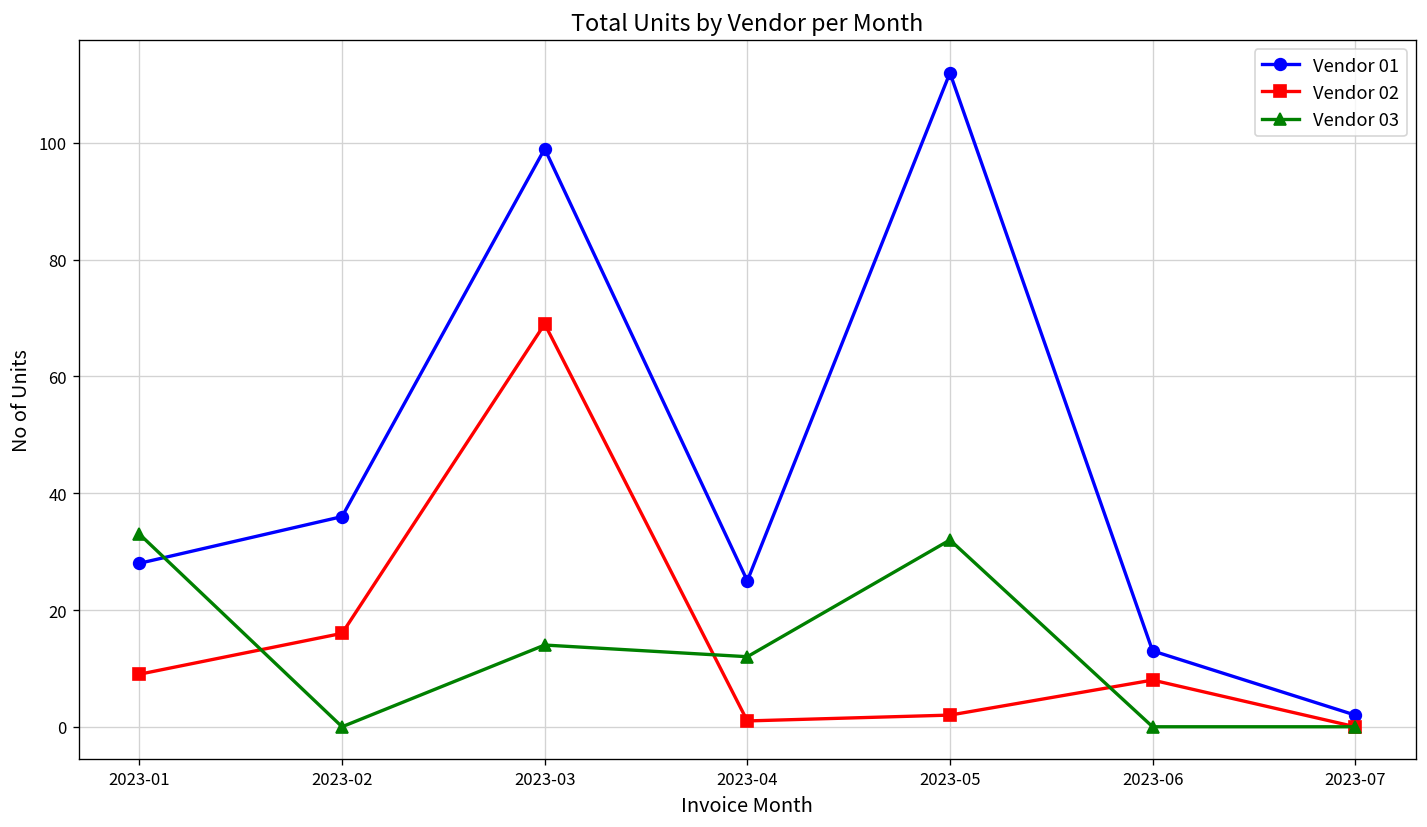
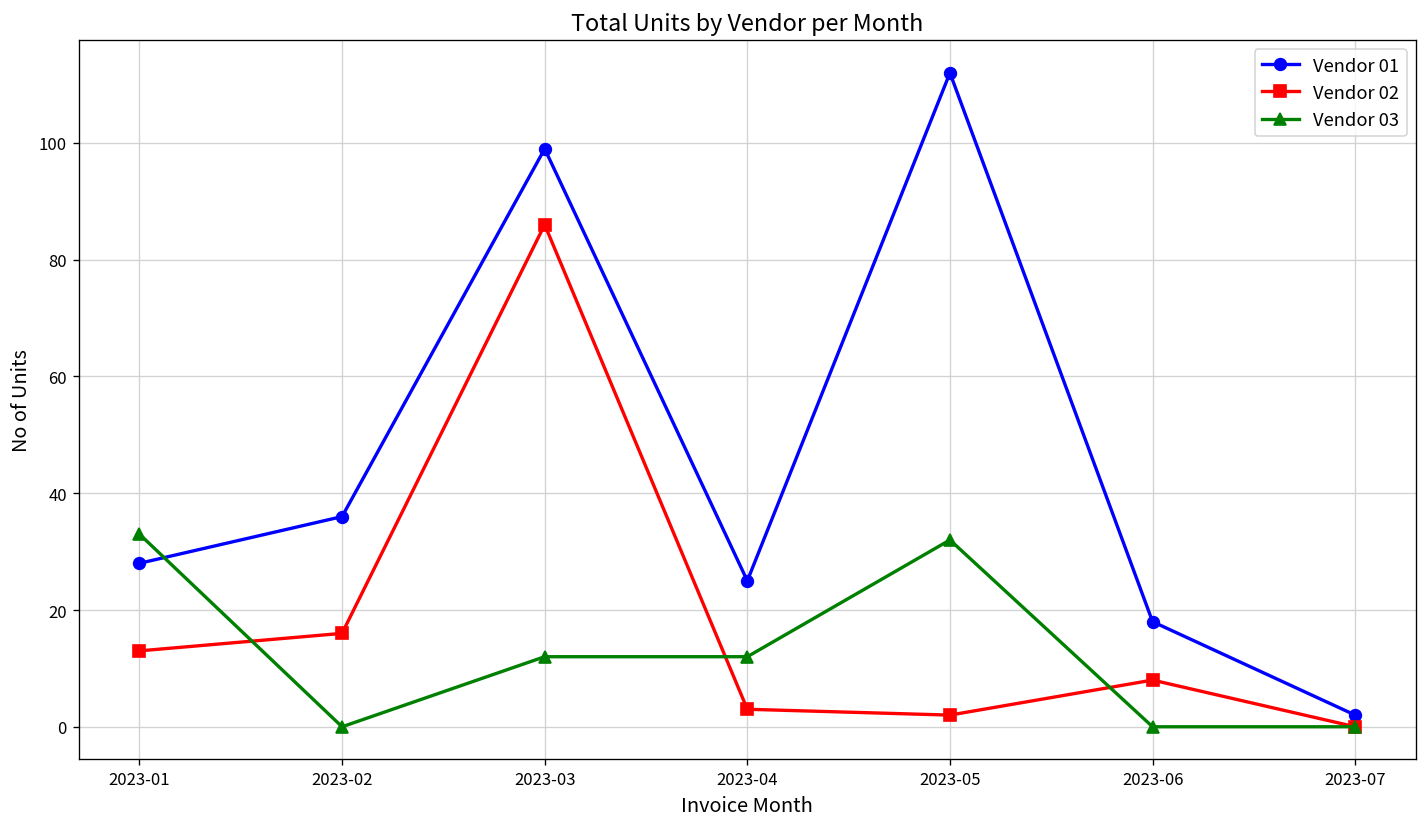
  {
    "Vendor 01": {
      "2023-01": 28,
      "2023-02": 36,
      "2023-03": 99,
      "2023-04": 25,
      "2023-05": 112,
-     "2023-06": 13,
+     "2023-06": 18,
      "2023-07": 2
    },
    "Vendor 02": {
-     "2023-01": 9,
+     "2023-01": 13,
      "2023-02": 16,
-     "2023-03": 69,
-     "2023-04": 1,
+     "2023-03": 86,
+     "2023-04": 3,
      "2023-05": 2,
      "2023-06": 8
    },
    "Vendor 03": {
      "2023-01": 33,
      "2023-02": 0,
-     "2023-03": 14,
+     "2023-03": 12,
      "2023-04": 12,
      "2023-05": 32,
      "2023-06": 0
    }
  }
